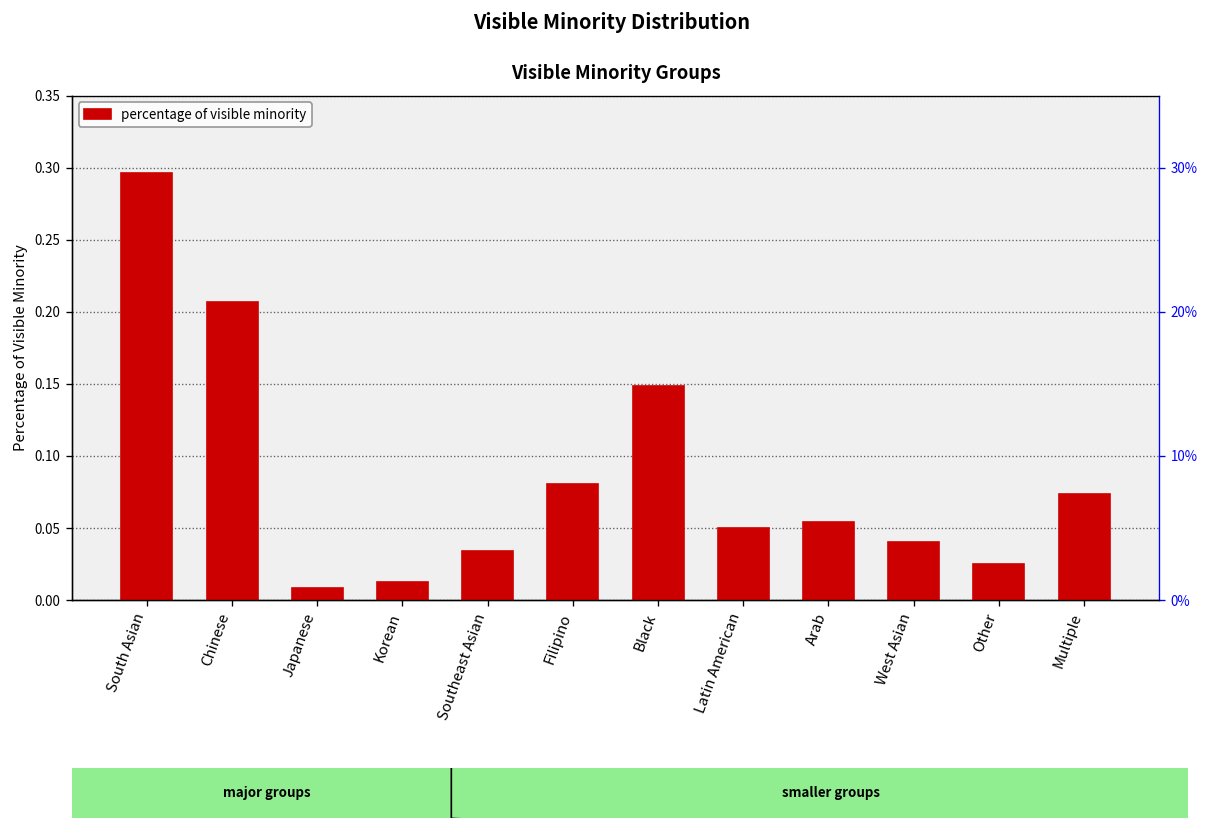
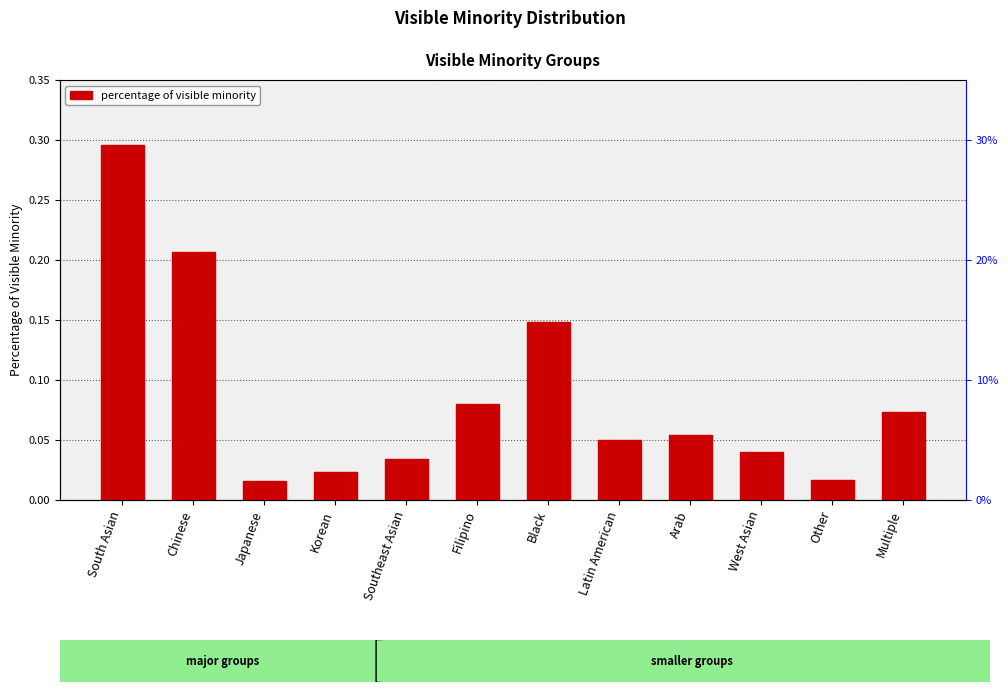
  {
    "South Asian": 0.296,
    "Chinese": 0.207,
-   "Japanese": 0.008,
-   "Korean": 0.012,
+   "Japanese": 0.016,
+   "Korean": 0.023,
    "Southeast Asian": 0.034,
    "Filipino": 0.080,
    "Black": 0.148,
    "Latin American": 0.050,
    "Arab": 0.054,
    "West Asian": 0.040,
-   "Other": 0.025,
+   "Other": 0.017,
    "Multiple": 0.073
  }
